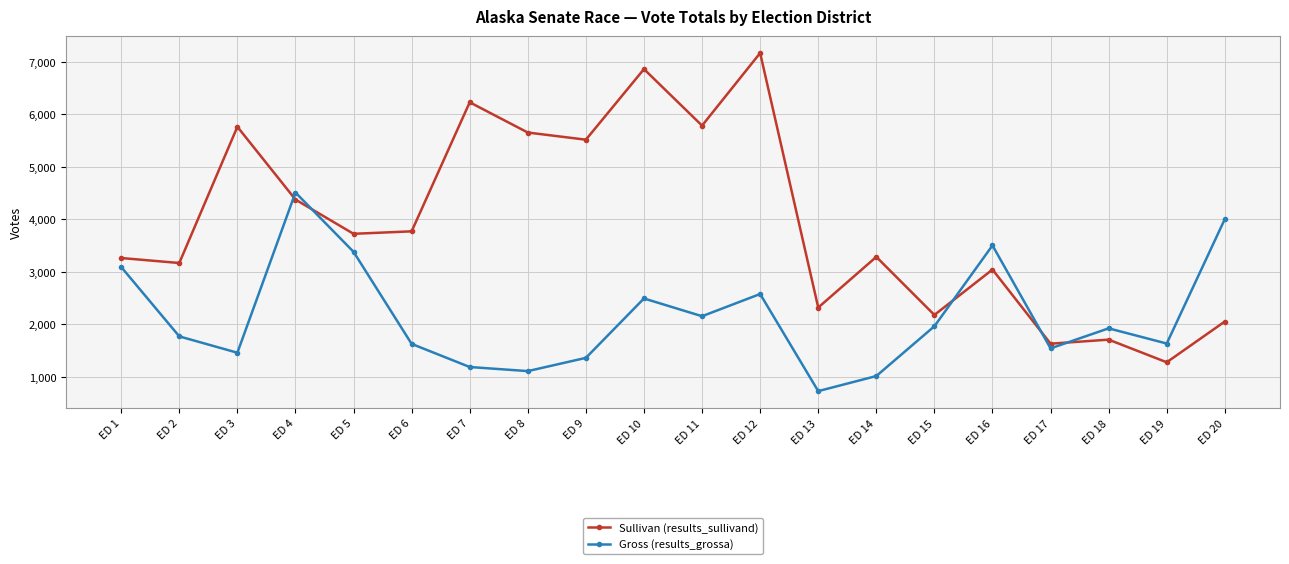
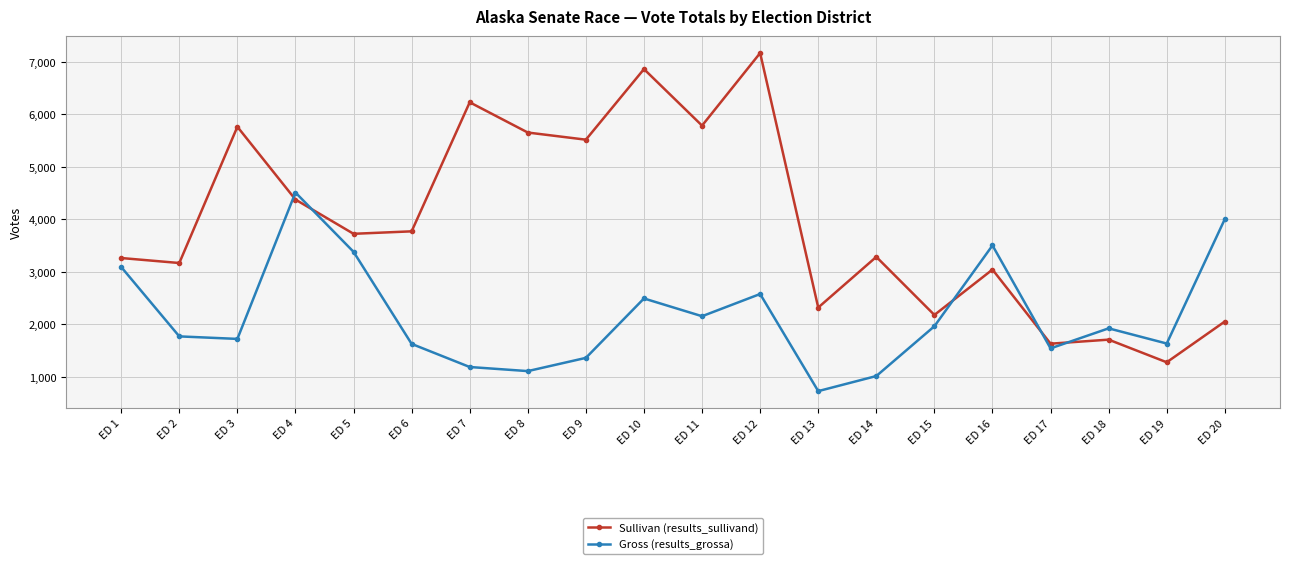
  {
    "Sullivan (results_sullivand)": {
      "ED 1": "3,300",
      "ED 2": "3,200",
      "ED 3": "5,800",
      "ED 4": "4,400",
      "ED 5": "3,700",
      "ED 6": "3,800",
      "ED 7": "6,200",
      "ED 8": "5,700",
      "ED 9": "5,500",
      "ED 10": "6,900",
      "ED 11": "5,800",
      "ED 12": "7,200",
      "ED 13": "2,300",
      "ED 14": "3,300",
      "ED 15": "2,200",
      "ED 16": "3,000",
      "ED 17": "1,600",
      "ED 18": "1,700",
      "ED 19": "1,300",
      "ED 20": "2,100"
    },
    "Gross (results_grossa)": {
      "ED 1": "3,100",
      "ED 2": "1,800",
-     "ED 3": "1,500",
+     "ED 3": "1,700",
      "ED 4": "4,500",
      "ED 5": "3,400",
      "ED 6": "1,600",
      "ED 7": "1,200",
      "ED 8": "1,100",
      "ED 9": "1,400",
      "ED 10": "2,500",
      "ED 11": "2,200",
      "ED 12": "2,600",
      "ED 13": "700",
      "ED 14": "1,000",
      "ED 15": "2,000",
      "ED 16": "3,500",
      "ED 17": "1,500",
      "ED 18": "1,900",
      "ED 19": "1,600",
      "ED 20": "4,000"
    }
  }
